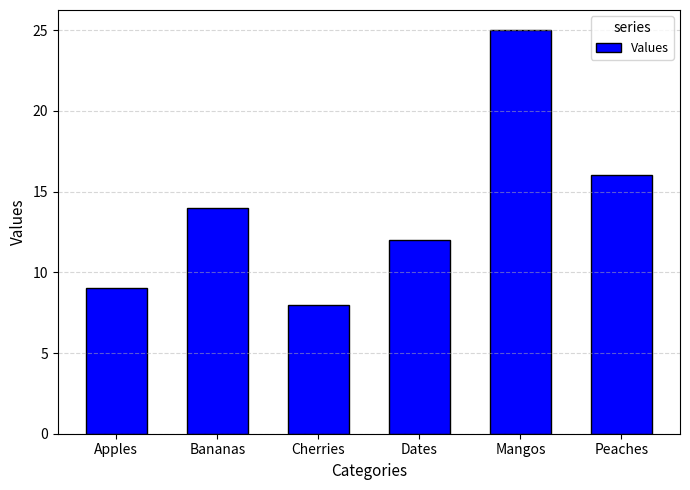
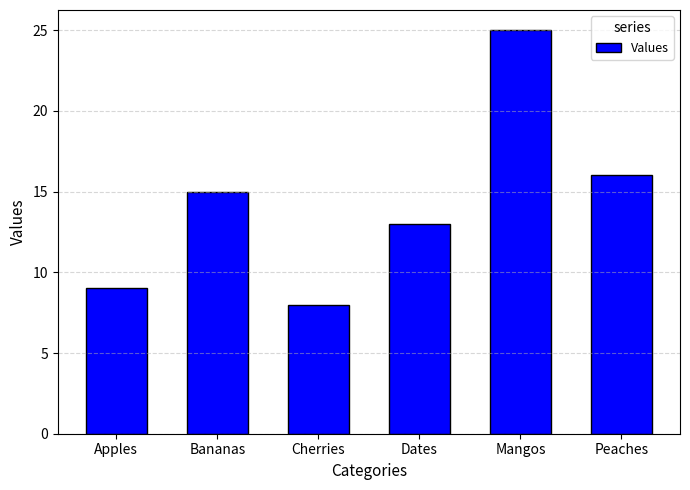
  {
    "Apples": 9,
-   "Bananas": 14,
+   "Bananas": 15,
    "Cherries": 8,
-   "Dates": 12,
+   "Dates": 13,
    "Mangos": 25,
    "Peaches": 16
  }
